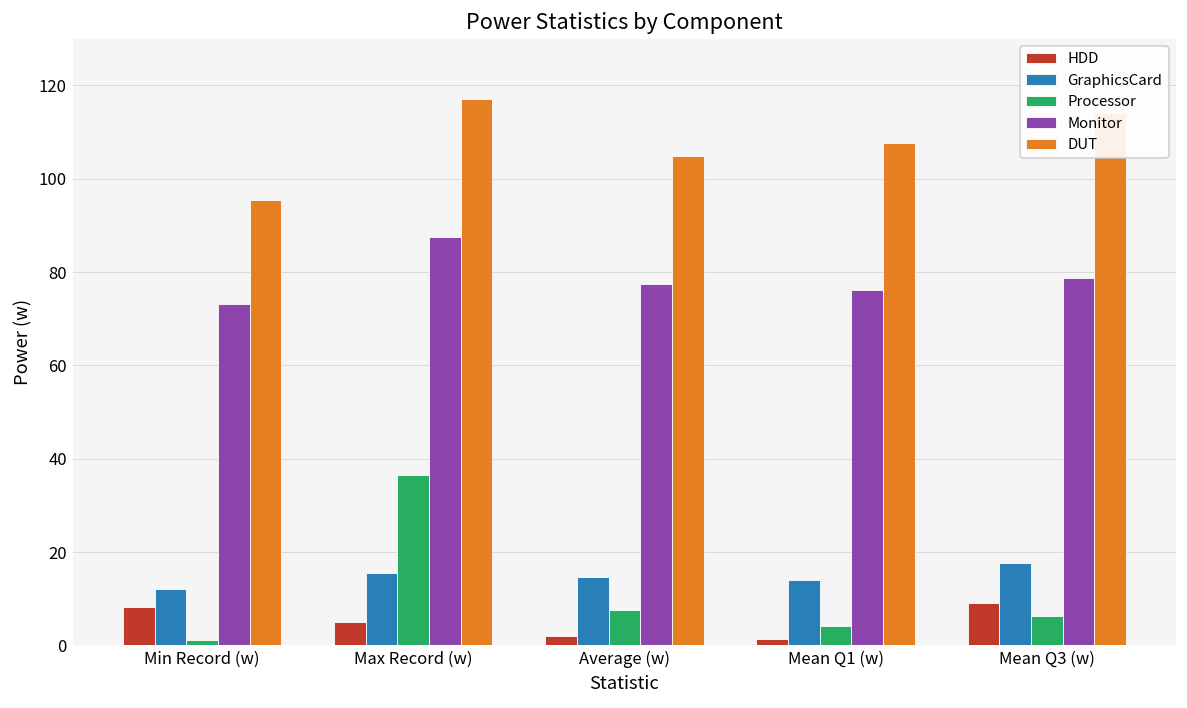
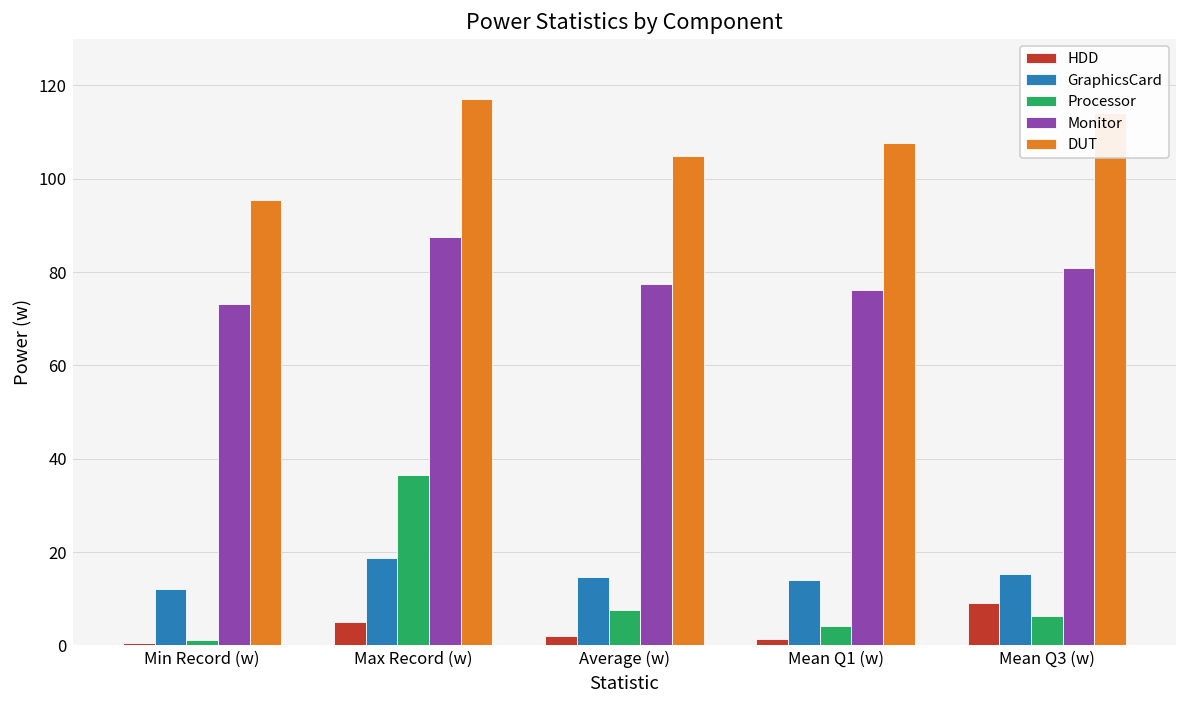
  {
    "HDD": {
-     "Min Record (w)": 8,
+     "Min Record (w)": 0,
      "Max Record (w)": 5,
      "Average (w)": 2,
      "Mean Q1 (w)": 1,
      "Mean Q3 (w)": 9
    },
    "GraphicsCard": {
      "Min Record (w)": 12,
-     "Max Record (w)": 16,
+     "Max Record (w)": 19,
      "Average (w)": 15,
      "Mean Q1 (w)": 14,
-     "Mean Q3 (w)": 18
+     "Mean Q3 (w)": 15
    },
    "Processor": {
      "Min Record (w)": 1,
      "Max Record (w)": 37,
      "Average (w)": 8,
      "Mean Q1 (w)": 4,
      "Mean Q3 (w)": 6
    },
    "Monitor": {
      "Min Record (w)": 73,
      "Max Record (w)": 87,
      "Average (w)": 78,
      "Mean Q1 (w)": 76,
-     "Mean Q3 (w)": 79
+     "Mean Q3 (w)": 81
    },
    "DUT": {
      "Min Record (w)": 95,
      "Max Record (w)": 117,
      "Average (w)": 105,
      "Mean Q1 (w)": 108
    }
  }
